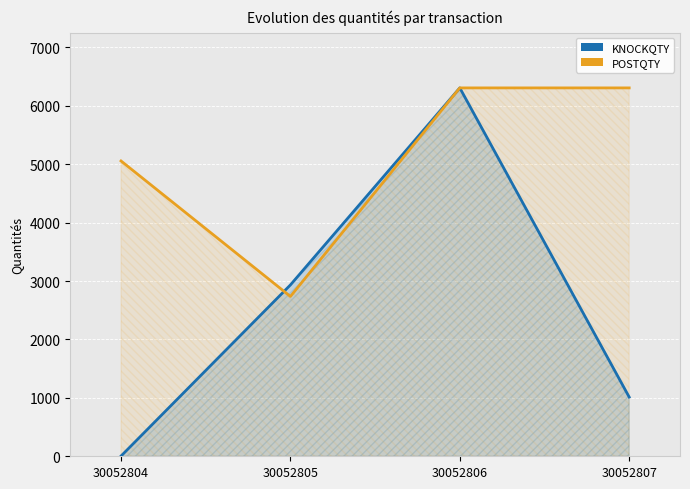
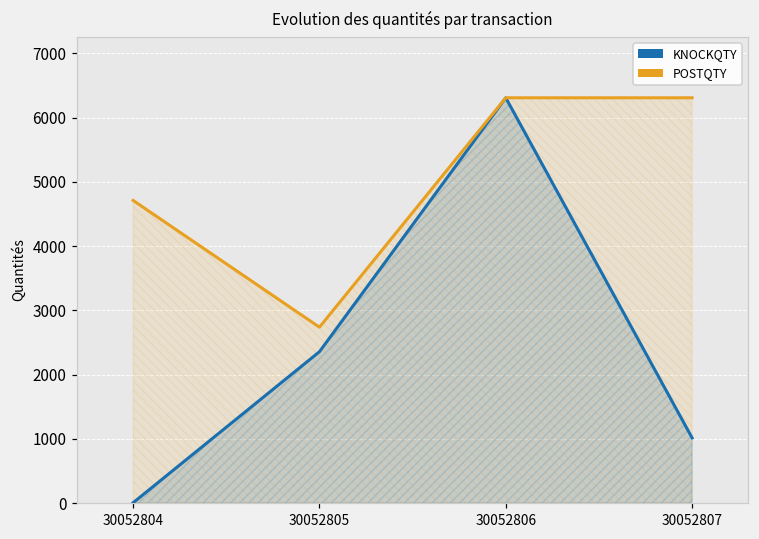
  {
    "KNOCKQTY": {
      "30052804": 0,
-     "30052805": 2900,
+     "30052805": 2400,
      "30052807": 1000
    },
    "POSTQTY": {
-     "30052804": 5100,
+     "30052804": 4700,
      "30052805": 2700,
      "30052807": 6300
    }
  }
